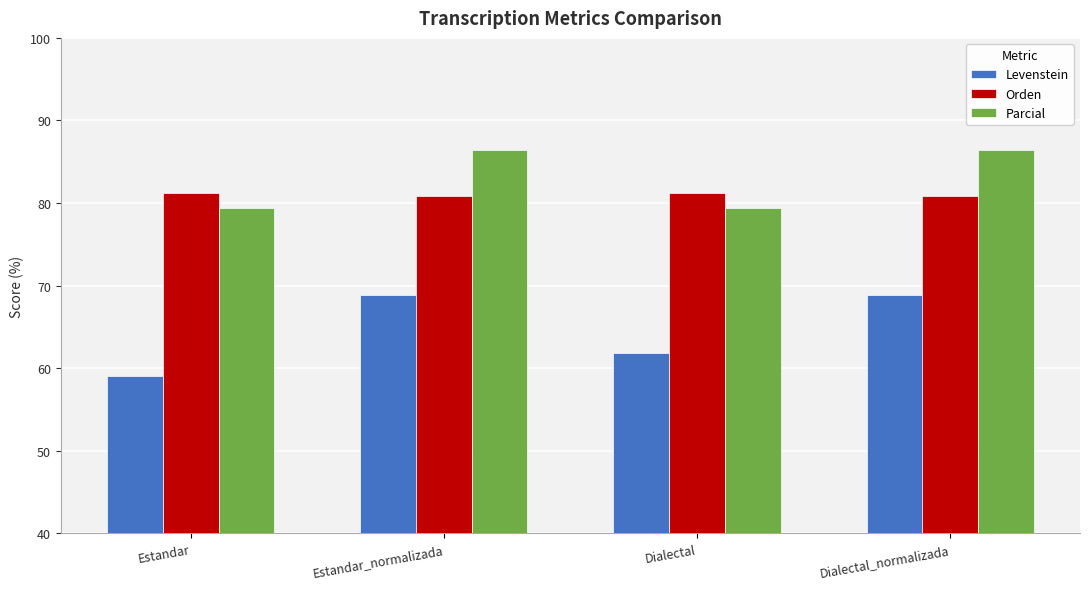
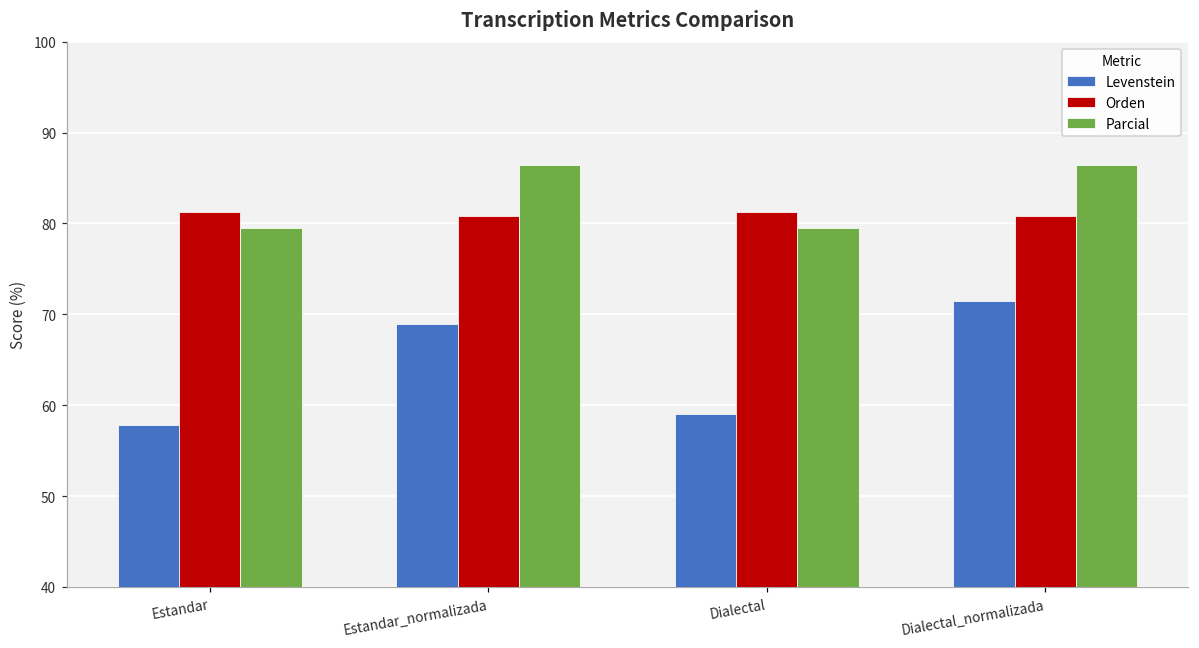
  {
    "Levenstein": {
-     "Estandar": 59,
+     "Estandar": 58,
      "Estandar_normalizada": 69,
-     "Dialectal": 62,
-     "Dialectal_normalizada": 69
+     "Dialectal": 59,
+     "Dialectal_normalizada": 71
    },
    "Orden": {
      "Estandar": 81,
      "Estandar_normalizada": 81,
      "Dialectal": 81,
      "Dialectal_normalizada": 81
    },
    "Parcial": {
      "Estandar": 79,
      "Estandar_normalizada": 86,
      "Dialectal": 79,
      "Dialectal_normalizada": 86
    }
  }
